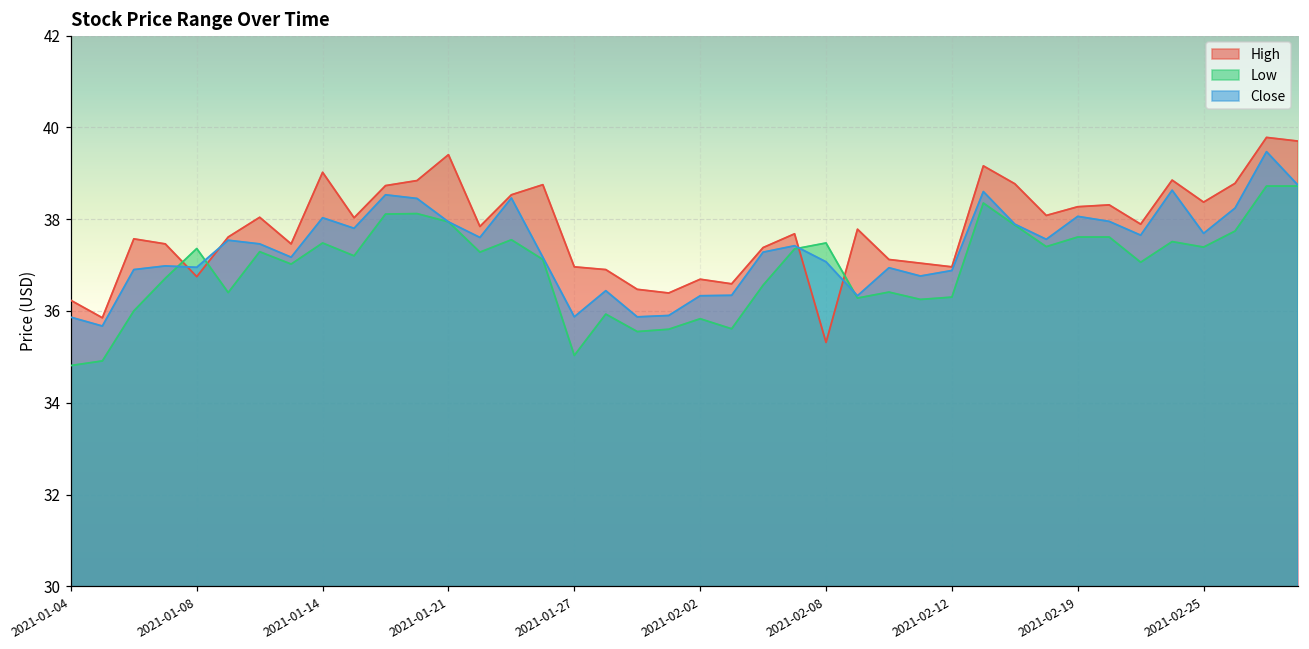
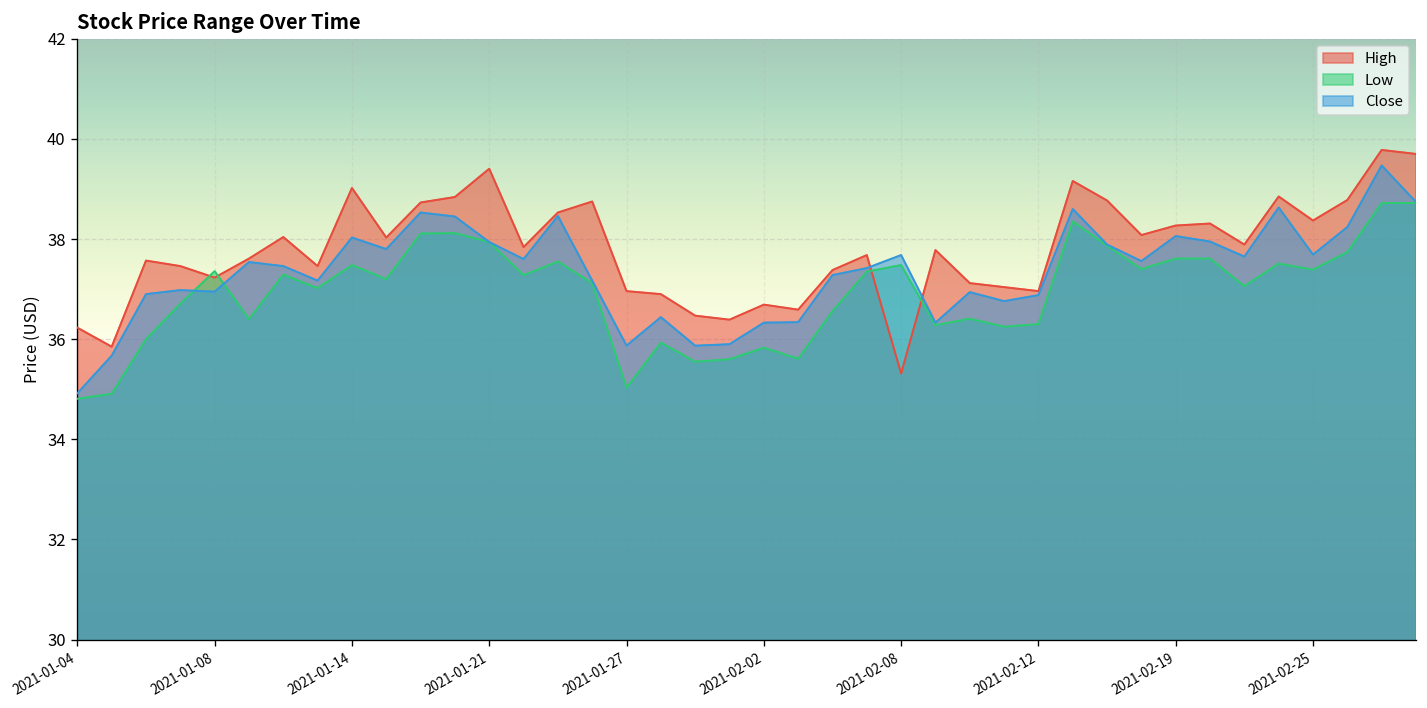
  {
    "High": {
      "2021-01-04": 36.2,
-     "2021-01-08": 36.7,
+     "2021-01-08": 37.2,
      "2021-01-14": 39.0,
      "2021-01-21": 39.4,
      "2021-01-27": 37.0,
      "2021-02-02": 36.7,
      "2021-02-08": 35.3,
      "2021-02-12": 37.0,
      "2021-02-19": 38.3,
      "2021-02-25": 38.4
    },
    "Low": {
      "2021-01-04": 34.8,
      "2021-01-08": 37.4,
      "2021-01-14": 37.5,
      "2021-01-27": 35.0,
      "2021-02-02": 35.8,
      "2021-02-08": 37.5,
      "2021-02-12": 36.3,
      "2021-02-19": 37.6,
      "2021-02-25": 37.4
    },
    "Close": {
-     "2021-01-04": 35.9,
+     "2021-01-04": 34.9,
      "2021-01-08": 37.0,
      "2021-01-14": 38.0,
      "2021-01-27": 35.9,
      "2021-02-02": 36.3,
-     "2021-02-08": 37.1,
+     "2021-02-08": 37.7,
      "2021-02-12": 36.9,
      "2021-02-19": 38.1,
      "2021-02-25": 37.7
    }
  }
